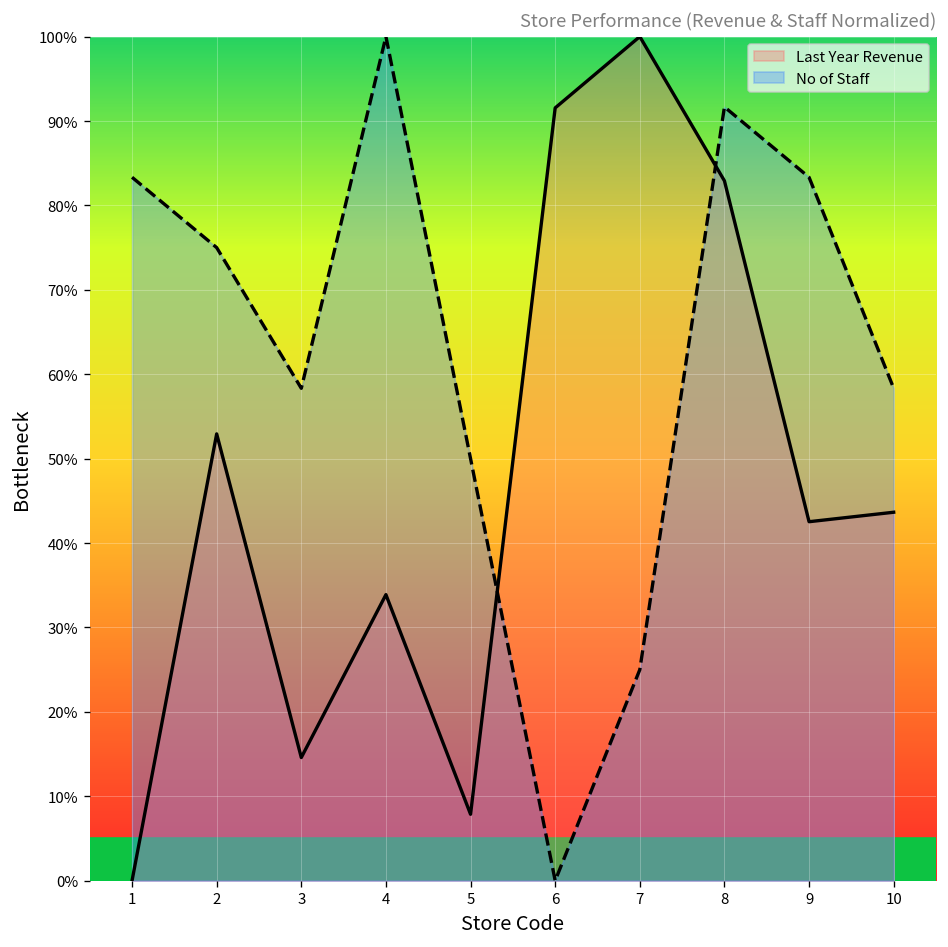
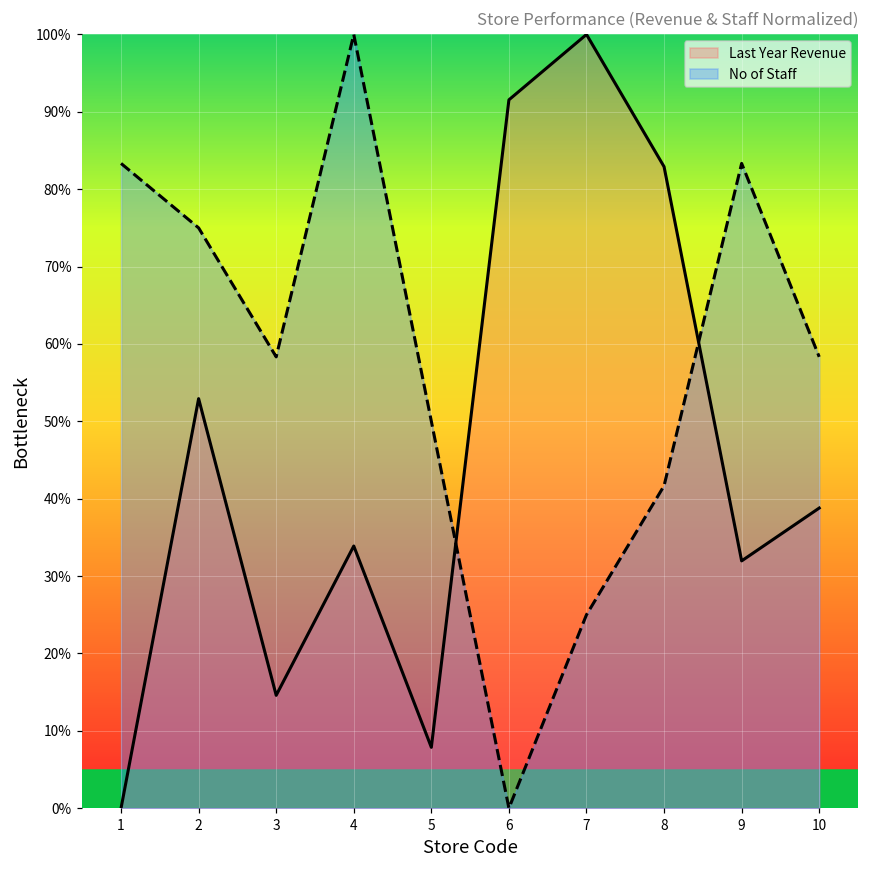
  {
    "Last Year Revenue": {
      "2": "53%",
      "3": "15%",
      "4": "34%",
      "5": "8%",
      "6": "92%",
      "7": "100%",
      "8": "83%",
-     "9": "43%",
-     "10": "44%"
+     "9": "32%",
+     "10": "39%"
    },
    "No of Staff": {
      "1": "83%",
      "2": "75%",
      "3": "58%",
      "4": "100%",
      "5": "50%",
      "7": "25%",
-     "8": "92%",
+     "8": "42%",
      "9": "83%",
      "10": "58%"
    }
  }
